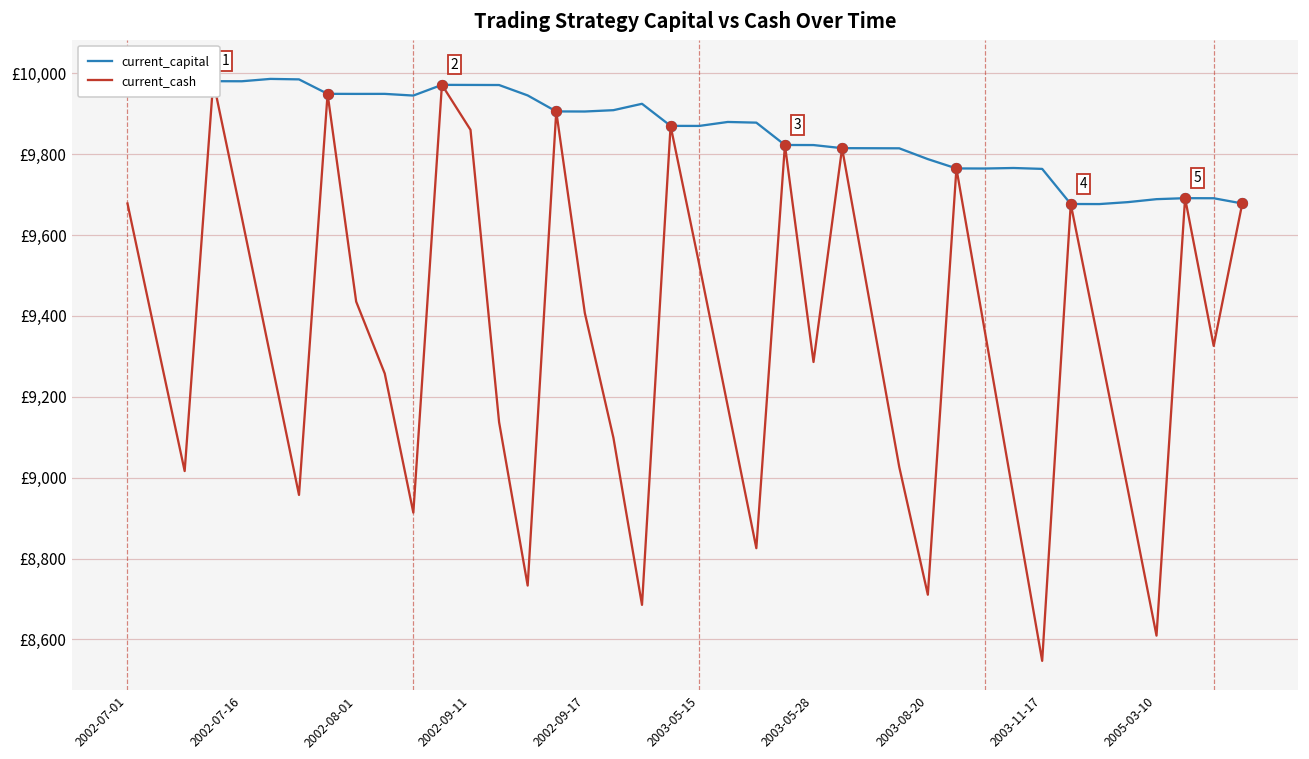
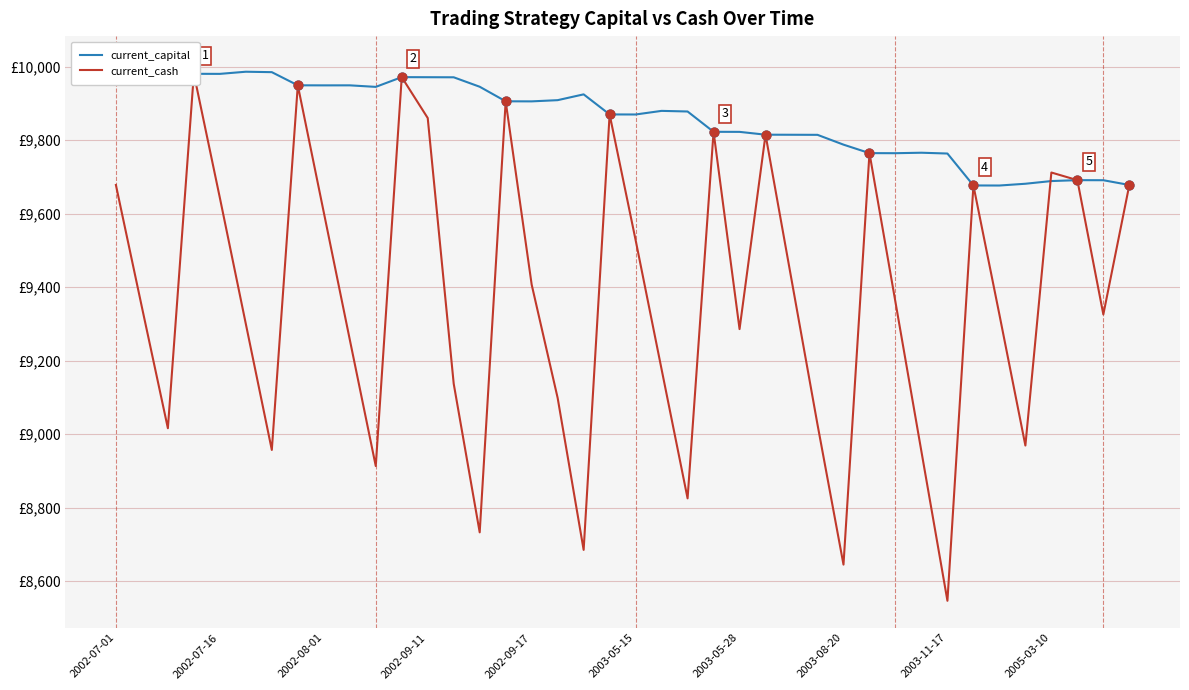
  {
    "current_cash": {
      "2002-07-01": "£9,680",
      "2002-07-16": "£9,640",
-     "2002-08-01": "£9,440",
+     "2002-08-01": "£9,600",
      "2002-09-11": "£9,860",
      "2002-09-17": "£9,410",
      "2003-05-15": "£9,530",
      "2003-05-28": "£9,290",
-     "2003-08-20": "£8,710",
+     "2003-08-20": "£8,650",
      "2003-11-17": "£8,550",
-     "2005-03-10": "£8,610"
+     "2005-03-10": "£9,710"
    }
  }
